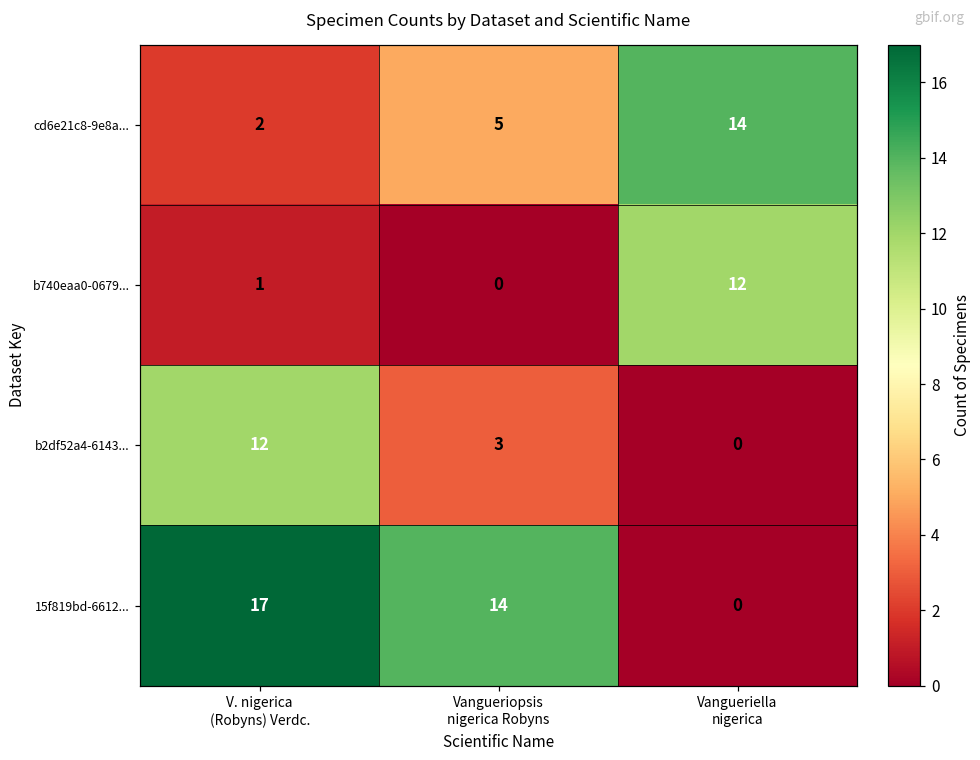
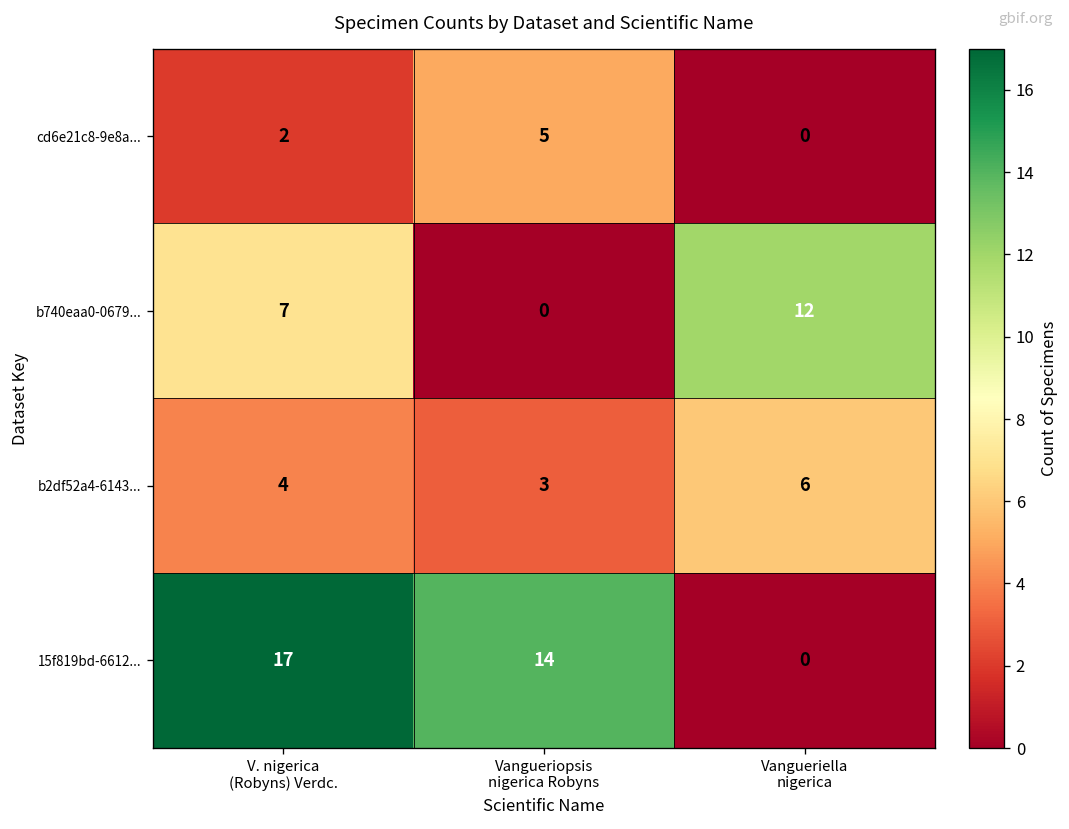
  {
    "cd6e21c8-9e8a...": {
      "V. nigerica (Robyns) Verdc.": 2,
      "Vangueriopsis nigerica Robyns": 5,
-     "Vangueriella nigerica": 14
+     "Vangueriella nigerica": 0
    },
    "b740eaa0-0679...": {
-     "V. nigerica (Robyns) Verdc.": 1,
+     "V. nigerica (Robyns) Verdc.": 7,
      "Vangueriopsis nigerica Robyns": 0,
      "Vangueriella nigerica": 12
    },
    "b2df52a4-6143...": {
-     "V. nigerica (Robyns) Verdc.": 12,
+     "V. nigerica (Robyns) Verdc.": 4,
      "Vangueriopsis nigerica Robyns": 3,
-     "Vangueriella nigerica": 0
+     "Vangueriella nigerica": 6
    },
    "15f819bd-6612...": {
      "V. nigerica (Robyns) Verdc.": 17,
      "Vangueriopsis nigerica Robyns": 14,
      "Vangueriella nigerica": 0
    }
  }
